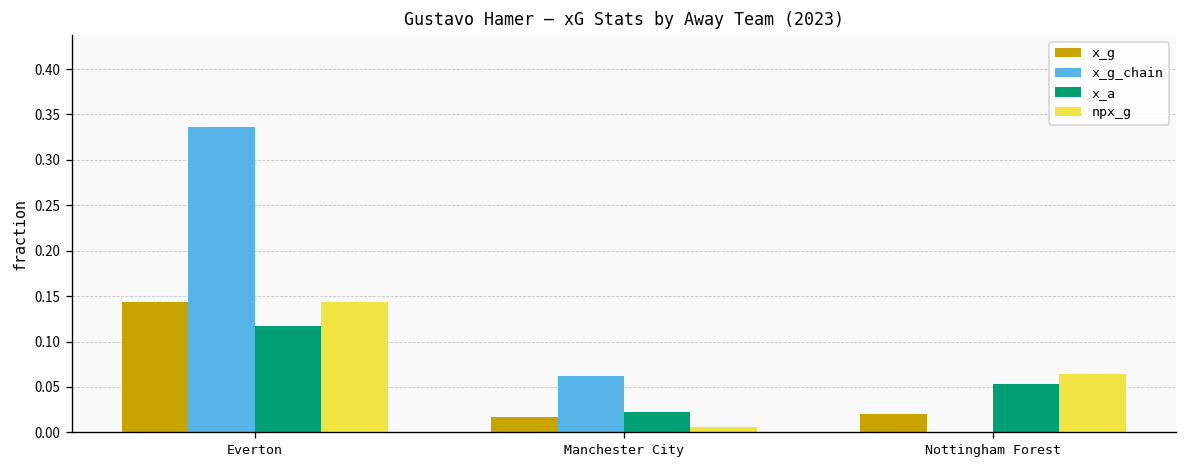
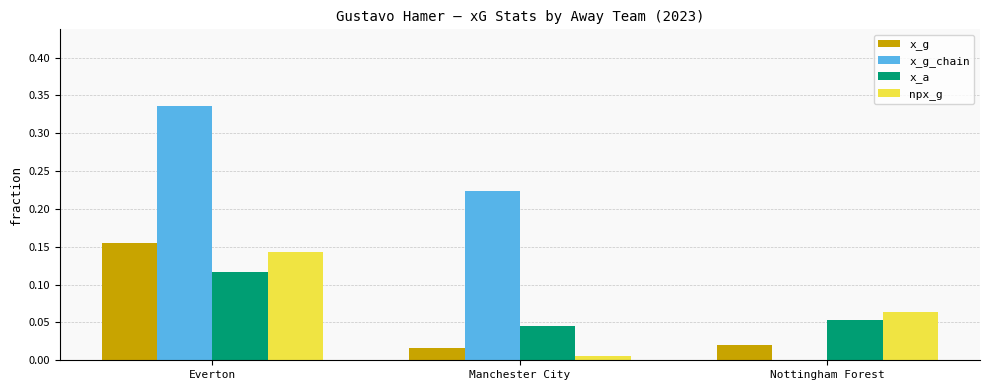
  {
    "x_g": {
-     "Everton": 0.14,
+     "Everton": 0.15,
      "Manchester City": 0.02,
      "Nottingham Forest": 0.02
    },
    "x_g_chain": {
      "Everton": 0.34,
-     "Manchester City": 0.06,
+     "Manchester City": 0.22,
      "Nottingham Forest": 0.00
    },
    "x_a": {
      "Everton": 0.12,
-     "Manchester City": 0.02,
+     "Manchester City": 0.05,
      "Nottingham Forest": 0.05
    },
    "npx_g": {
      "Everton": 0.14,
      "Manchester City": 0.01,
      "Nottingham Forest": 0.06
    }
  }
